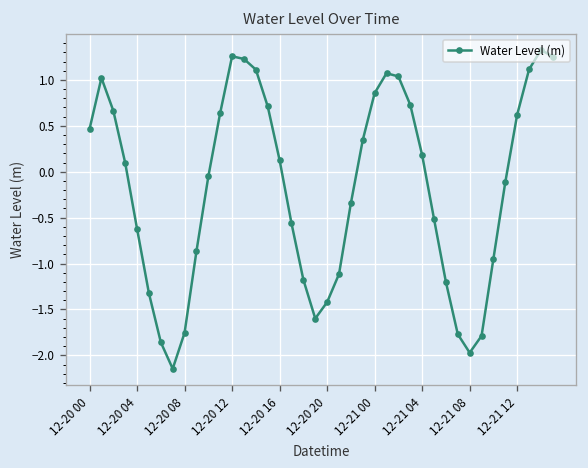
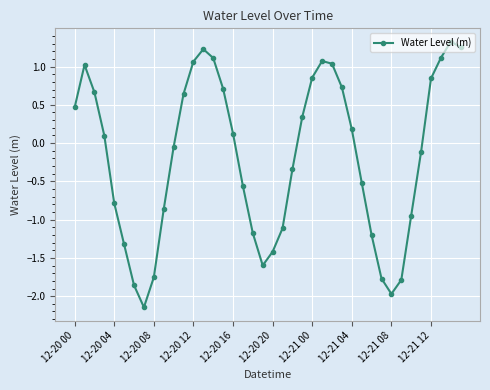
  {
    "12-20 00": 0.5,
-   "12-20 04": -0.6,
+   "12-20 04": -0.8,
    "12-20 08": -1.8,
-   "12-20 12": 1.3,
+   "12-20 12": 1.1,
    "12-20 16": 0.1,
    "12-20 20": -1.4,
    "12-21 00": 0.9,
    "12-21 04": 0.2,
    "12-21 08": -2.0,
-   "12-21 12": 0.6
+   "12-21 12": 0.8
  }
